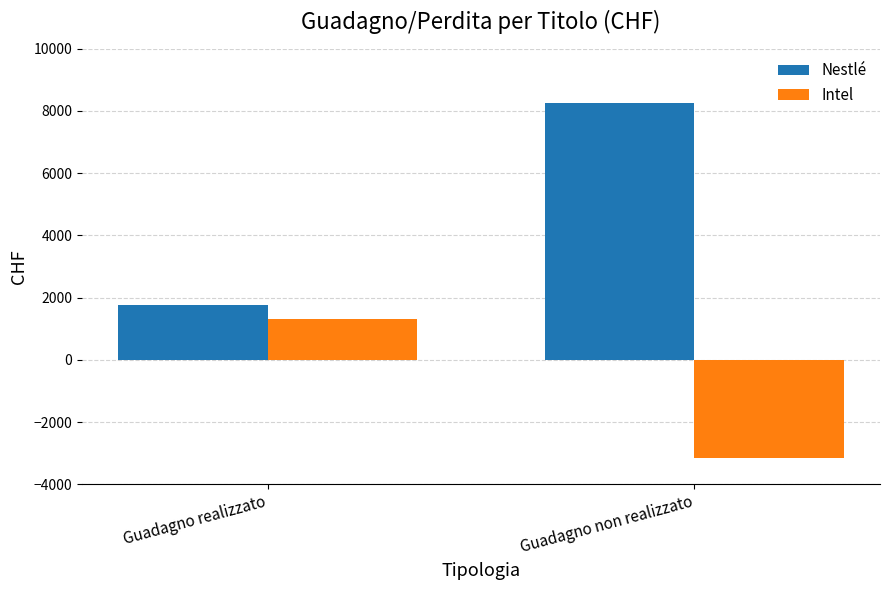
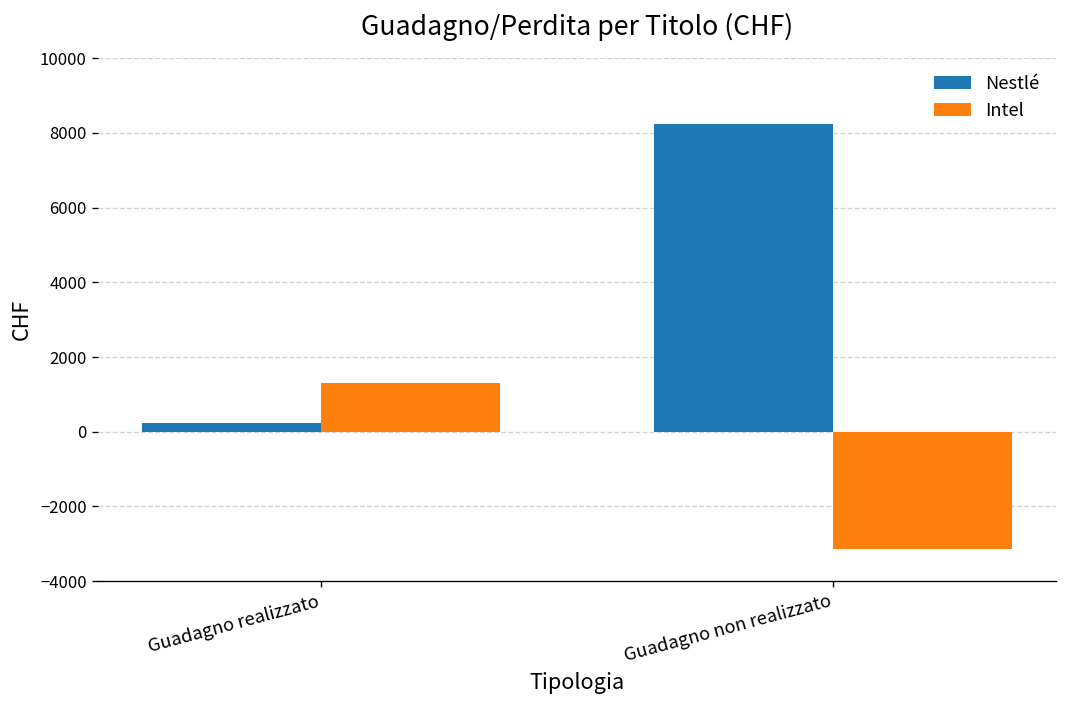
  {
    "Nestlé": {
-     "Guadagno realizzato": 1800,
+     "Guadagno realizzato": 200,
      "Guadagno non realizzato": 8300
    },
    "Intel": {
      "Guadagno realizzato": 1300,
      "Guadagno non realizzato": -3200
    }
  }
